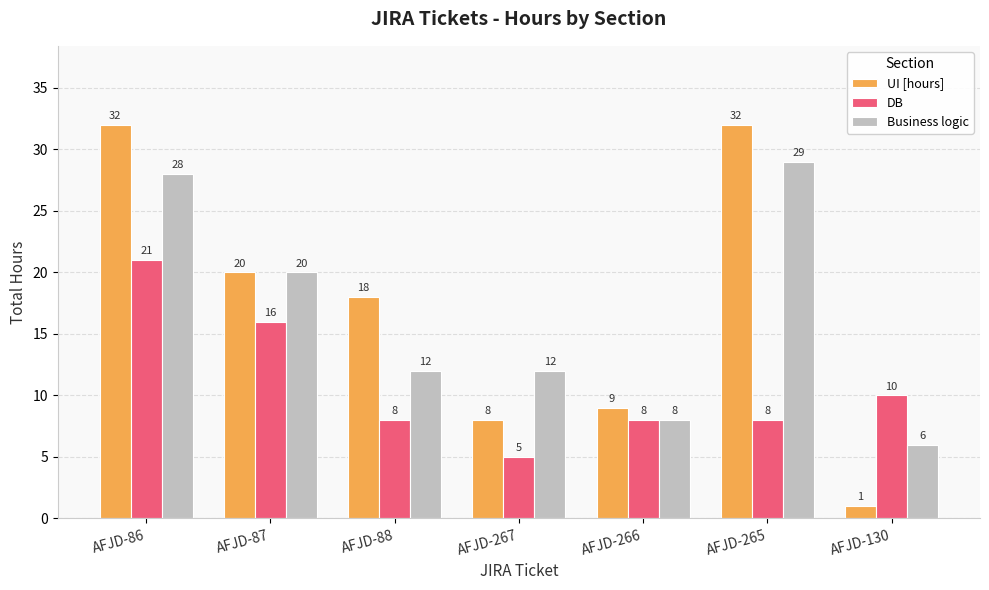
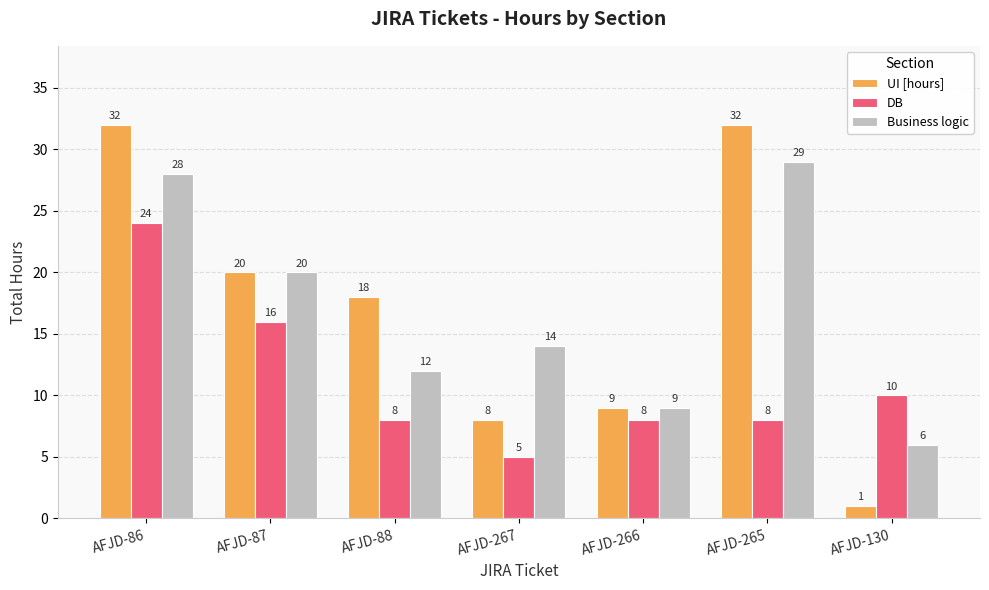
  {
    "UI [hours]": {
      "AFJD-86": 32,
      "AFJD-87": 20,
      "AFJD-88": 18,
      "AFJD-267": 8,
      "AFJD-266": 9,
      "AFJD-265": 32,
      "AFJD-130": 1
    },
    "DB": {
-     "AFJD-86": 21,
+     "AFJD-86": 24,
      "AFJD-87": 16,
      "AFJD-88": 8,
      "AFJD-267": 5,
      "AFJD-266": 8,
      "AFJD-265": 8,
      "AFJD-130": 10
    },
    "Business logic": {
      "AFJD-86": 28,
      "AFJD-87": 20,
      "AFJD-88": 12,
-     "AFJD-267": 12,
-     "AFJD-266": 8,
+     "AFJD-267": 14,
+     "AFJD-266": 9,
      "AFJD-265": 29,
      "AFJD-130": 6
    }
  }
